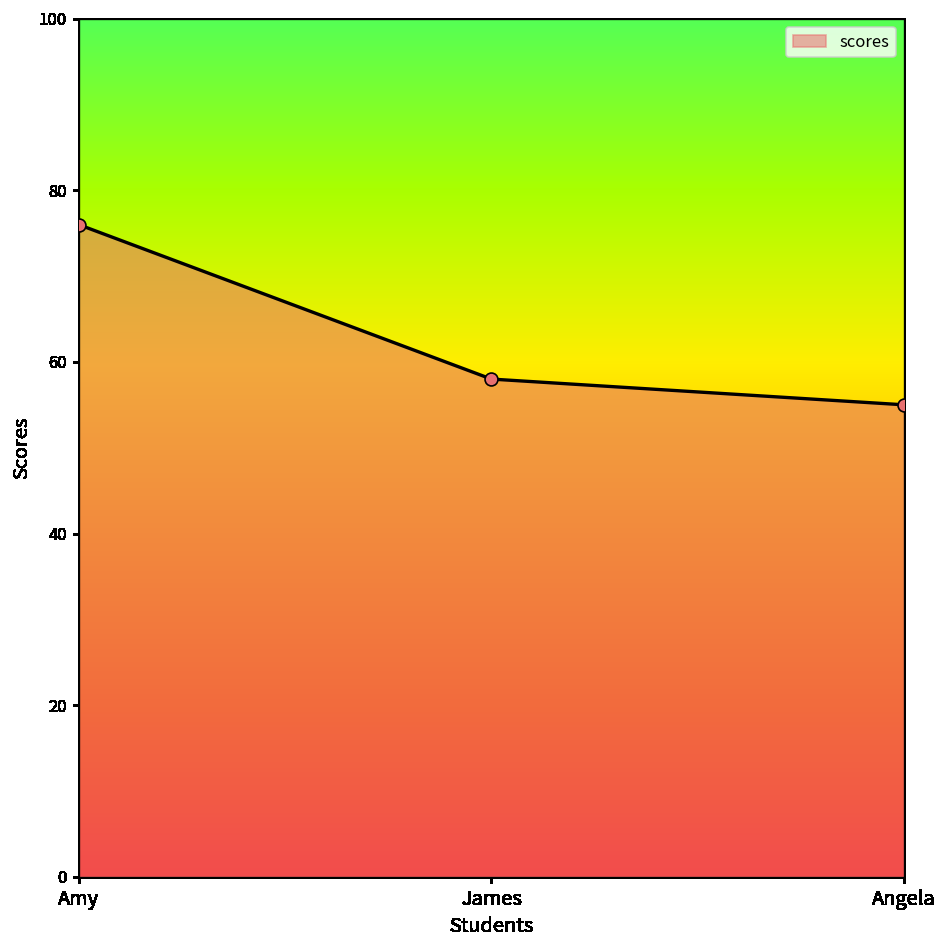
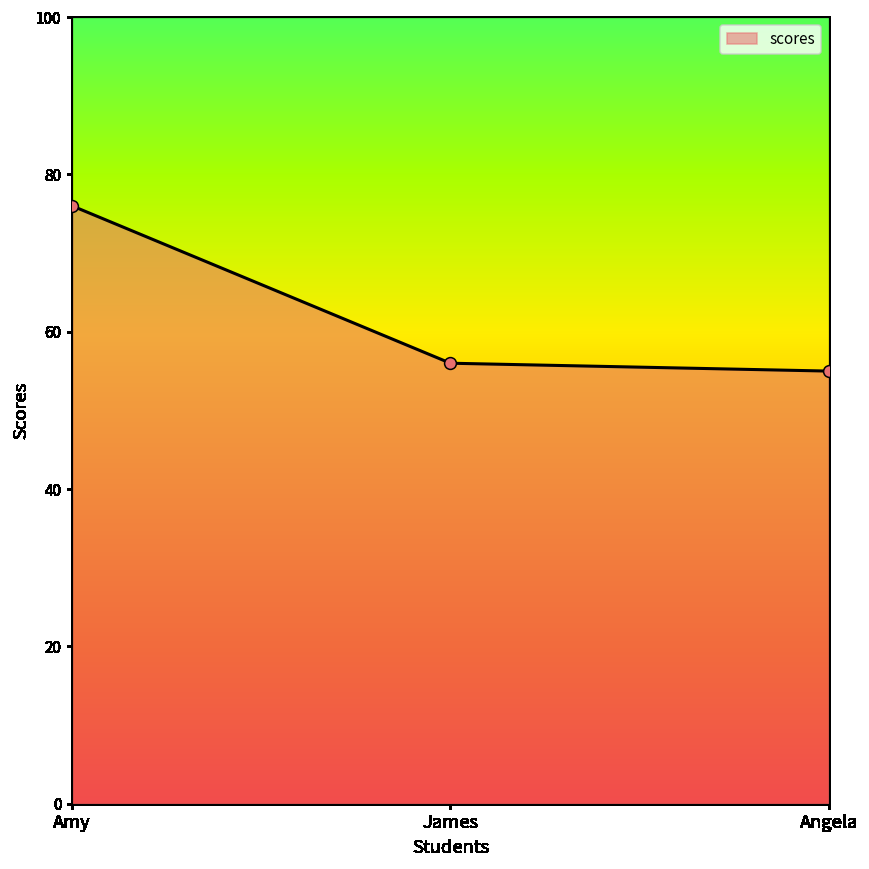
  {
    "Amy": 76,
-   "James": 58,
+   "James": 56,
    "Angela": 55
  }
